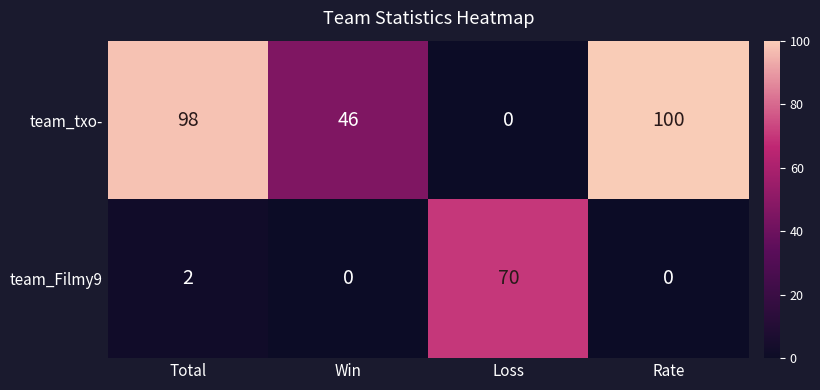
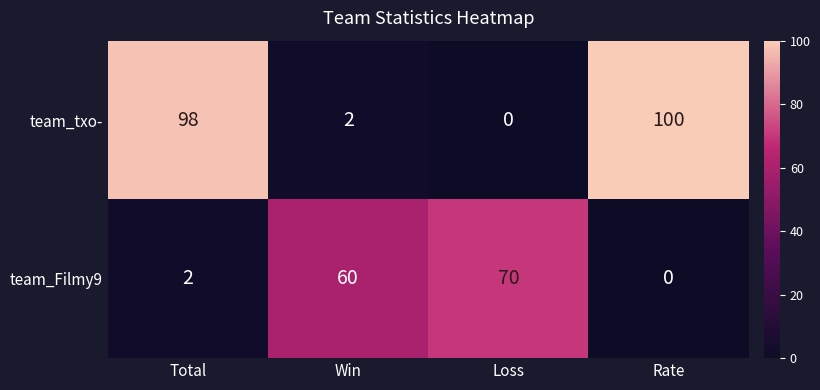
  {
    "team_txo-": {
      "Total": 98,
-     "Win": 46,
+     "Win": 2,
      "Loss": 0,
      "Rate": 100
    },
    "team_Filmy9": {
      "Total": 2,
-     "Win": 0,
+     "Win": 60,
      "Loss": 70,
      "Rate": 0
    }
  }
